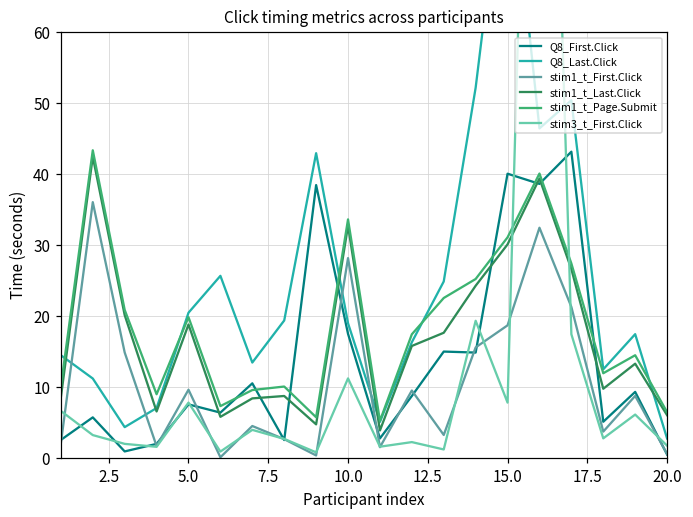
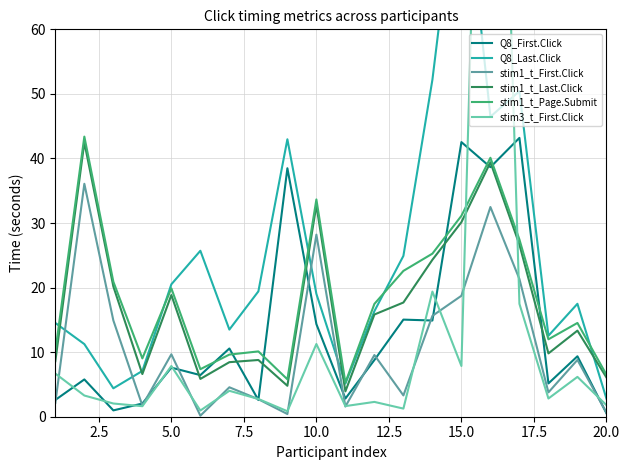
  {
    "Q8_First.Click": {
-     "10.0": 18,
-     "15.0": 40
+     "10.0": 14,
+     "15.0": 43
    },
    "Q8_Last.Click": {
      "5.0": 21,
      "10.0": 19,
      "20.0": 3
    }
  }
